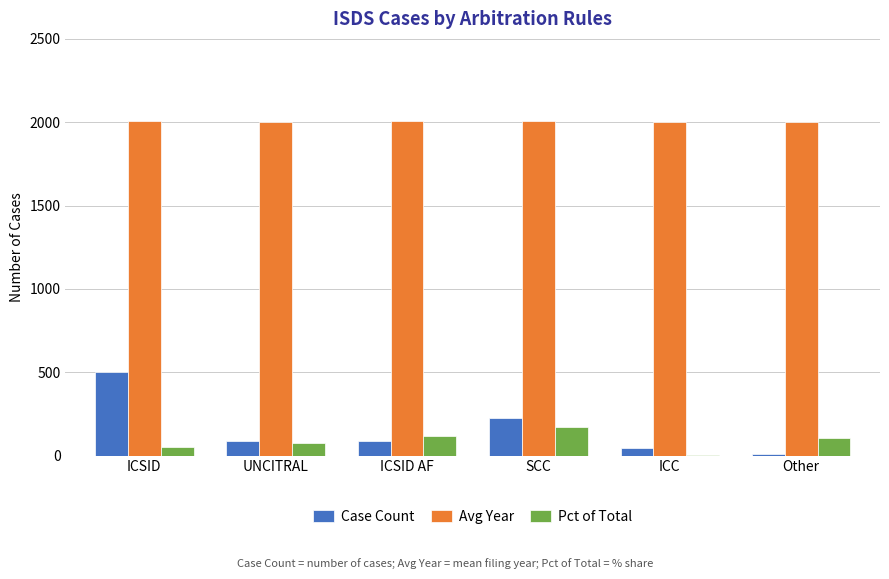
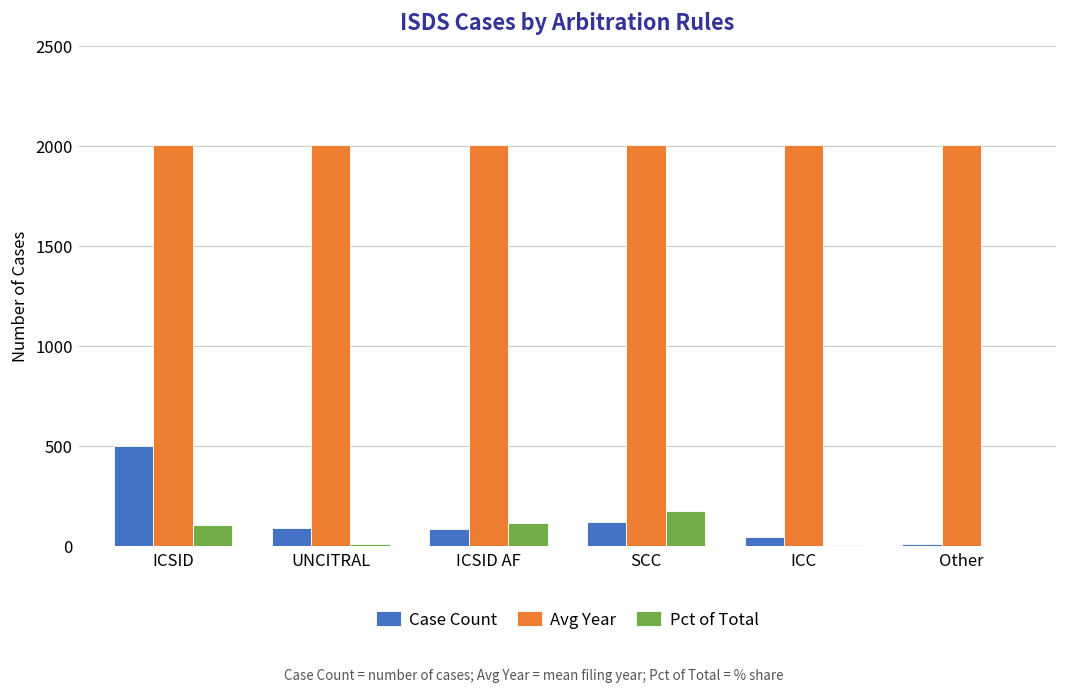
  {
    "Case Count": {
      "ICSID": 500,
      "UNCITRAL": 90,
      "ICSID AF": 90,
-     "SCC": 220,
+     "SCC": 120,
      "ICC": 50
    },
    "Avg Year": {
      "ICSID": 2010,
      "UNCITRAL": 2000,
      "ICSID AF": 2010,
      "SCC": 2010,
      "ICC": 2000,
      "Other": 2000
    },
    "Pct of Total": {
-     "ICSID": 50,
-     "UNCITRAL": 80,
+     "ICSID": 100,
+     "UNCITRAL": 10,
      "ICSID AF": 120,
      "SCC": 170,
-     "Other": 110
+     "Other": 0
    }
  }
